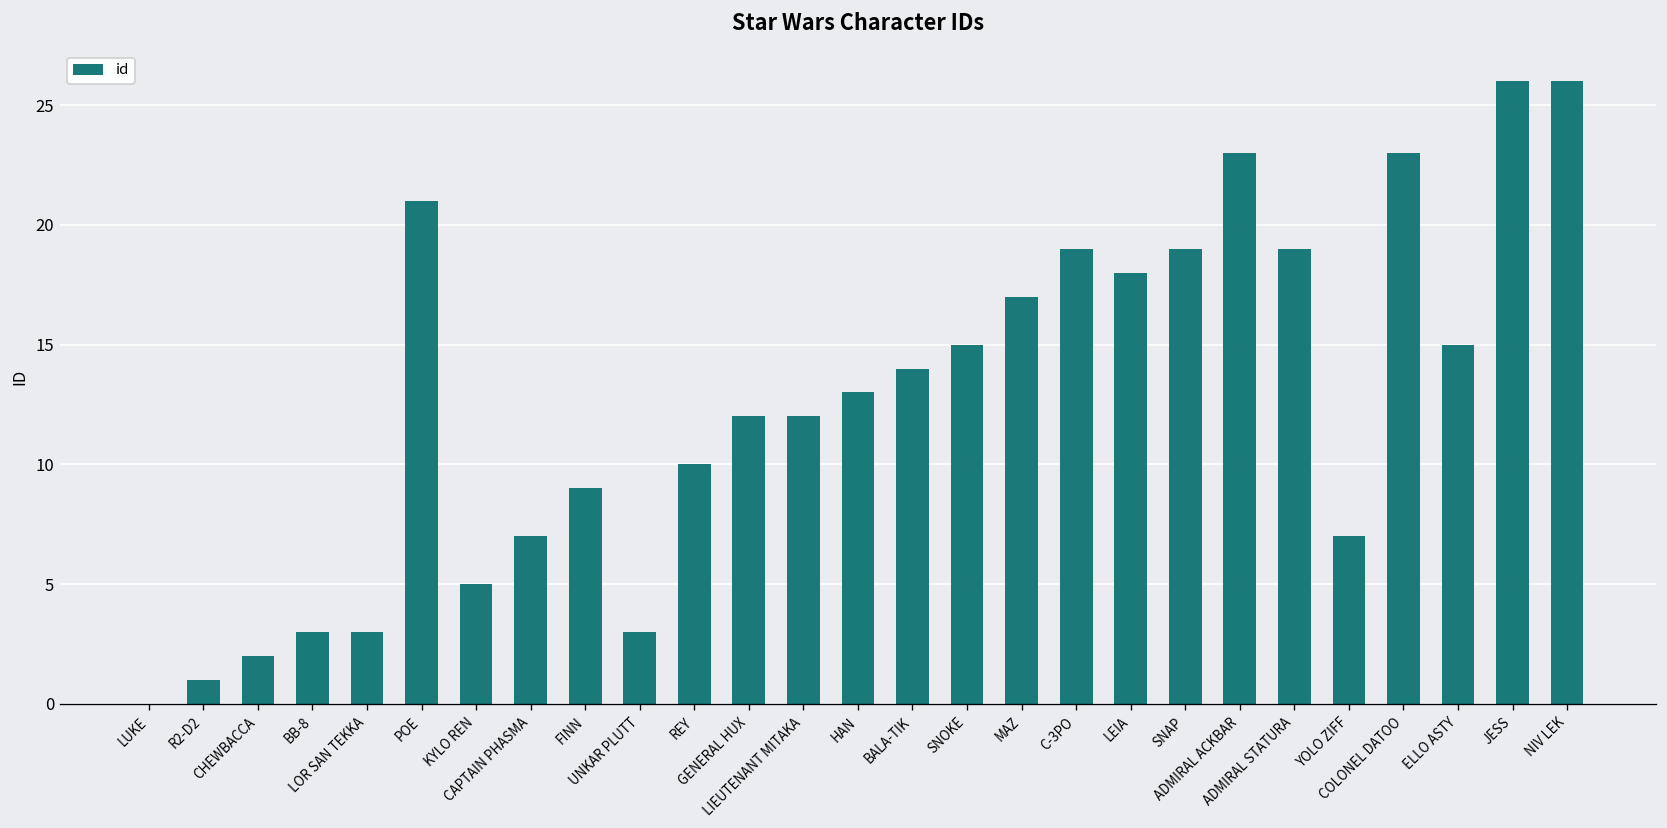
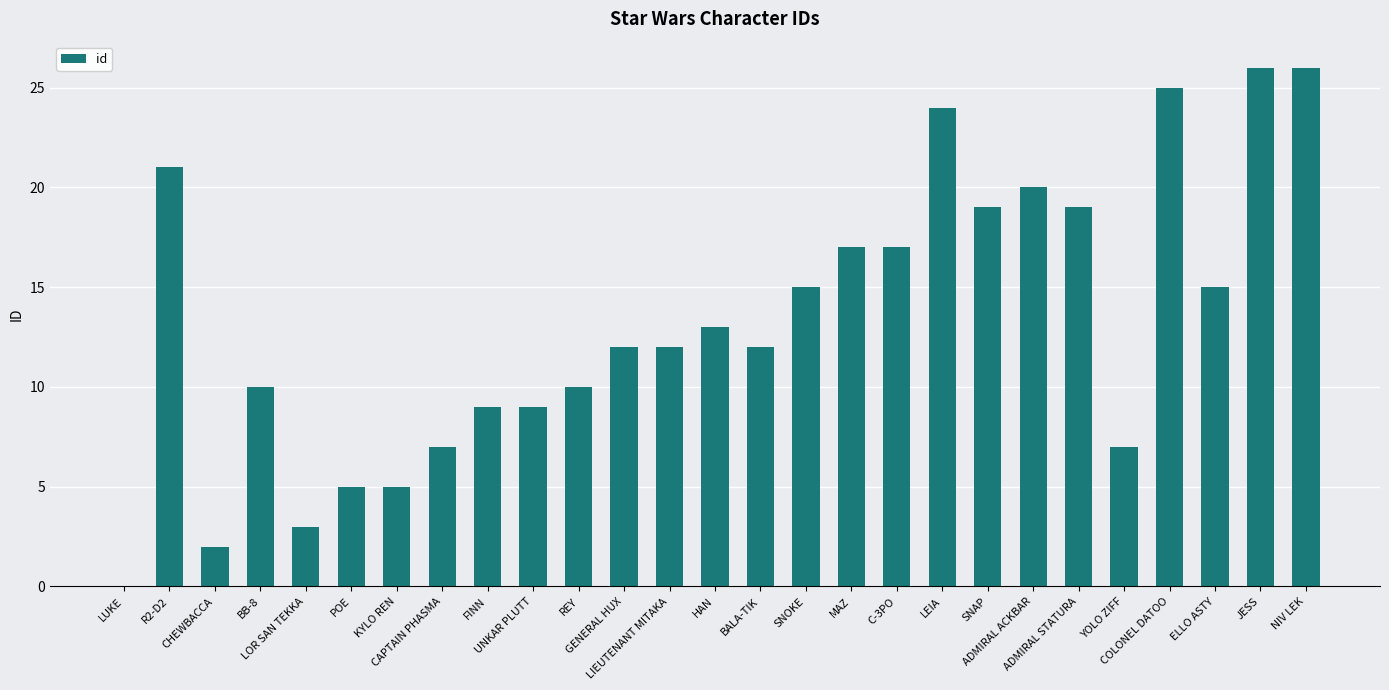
  {
    "LUKE": 0,
-   "R2-D2": 1,
+   "R2-D2": 21,
    "CHEWBACCA": 2,
-   "BB-8": 3,
+   "BB-8": 10,
    "LOR SAN TEKKA": 3,
-   "POE": 21,
+   "POE": 5,
    "KYLO REN": 5,
    "CAPTAIN PHASMA": 7,
    "FINN": 9,
-   "UNKAR PLUTT": 3,
+   "UNKAR PLUTT": 9,
    "REY": 10,
    "GENERAL HUX": 12,
    "LIEUTENANT MITAKA": 12,
    "HAN": 13,
-   "BALA-TIK": 14,
+   "BALA-TIK": 12,
    "SNOKE": 15,
    "MAZ": 17,
-   "C-3PO": 19,
-   "LEIA": 18,
+   "C-3PO": 17,
+   "LEIA": 24,
    "SNAP": 19,
-   "ADMIRAL ACKBAR": 23,
+   "ADMIRAL ACKBAR": 20,
    "ADMIRAL STATURA": 19,
    "YOLO ZIFF": 7,
-   "COLONEL DATOO": 23,
+   "COLONEL DATOO": 25,
    "ELLO ASTY": 15,
    "JESS": 26,
    "NIV LEK": 26
  }
